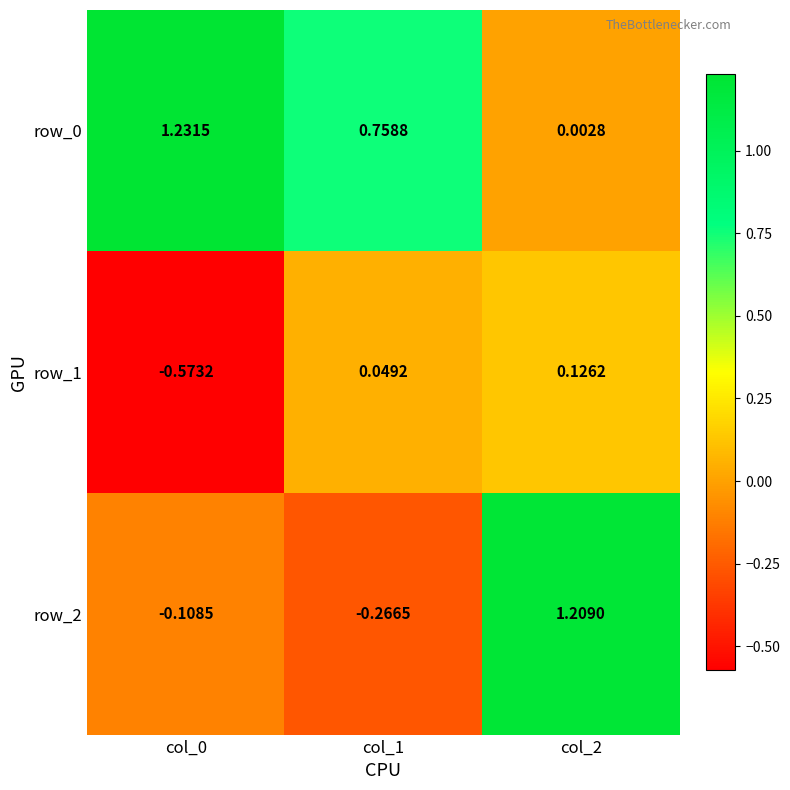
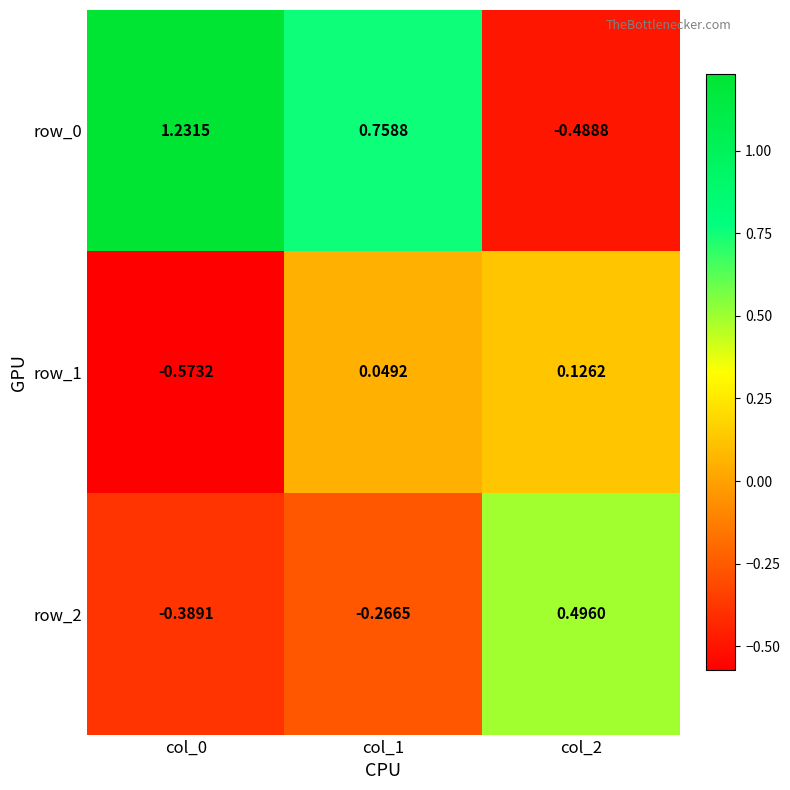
  {
    "row_0": {
      "col_0": 1.2315,
      "col_1": 0.7588,
-     "col_2": 0.0028
+     "col_2": -0.4888
    },
    "row_1": {
      "col_0": -0.5732,
      "col_1": 0.0492,
      "col_2": 0.1262
    },
    "row_2": {
-     "col_0": -0.1085,
+     "col_0": -0.3891,
      "col_1": -0.2665,
-     "col_2": 1.2090
+     "col_2": 0.4960
    }
  }
